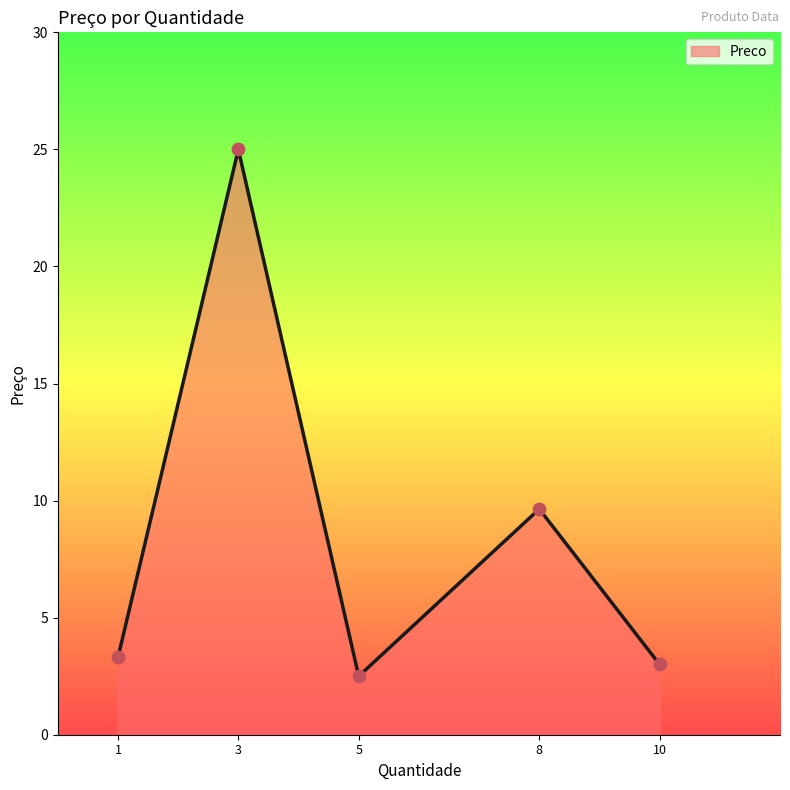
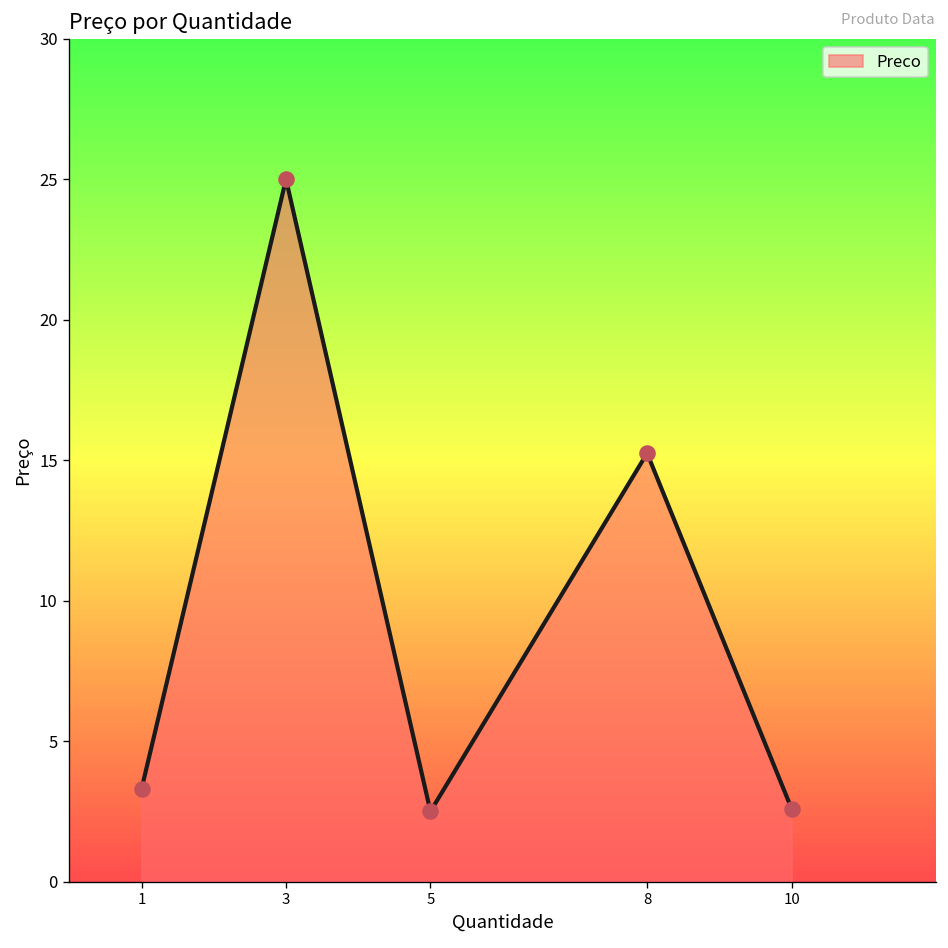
  {
    "1": 3.3,
    "3": 25.0,
    "5": 2.5,
-   "8": 9.6,
-   "10": 3.0
+   "8": 15.3,
+   "10": 2.6
  }
